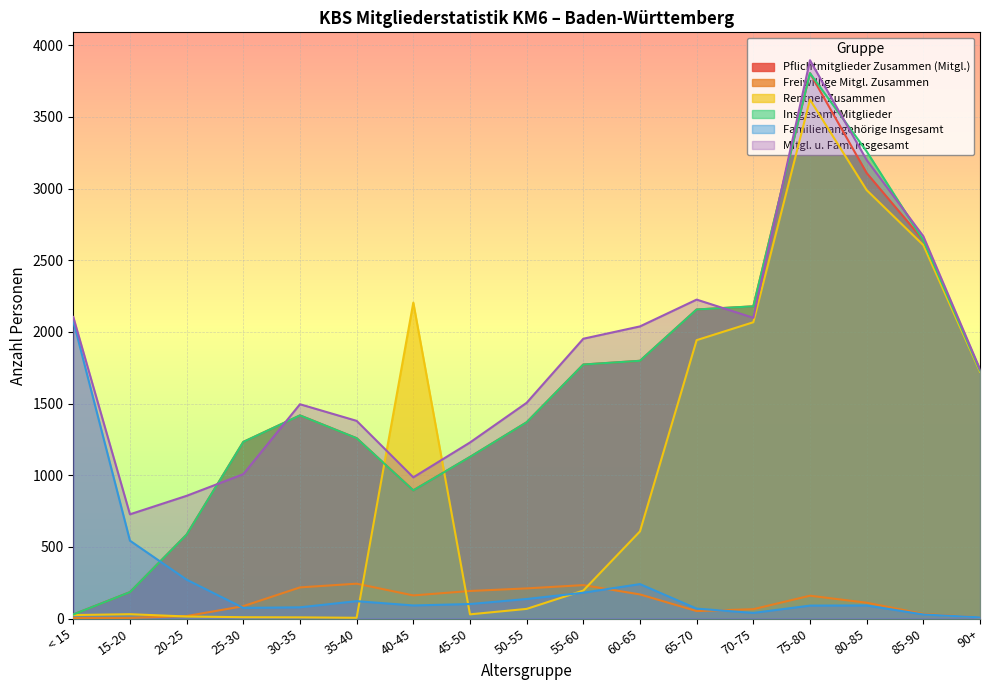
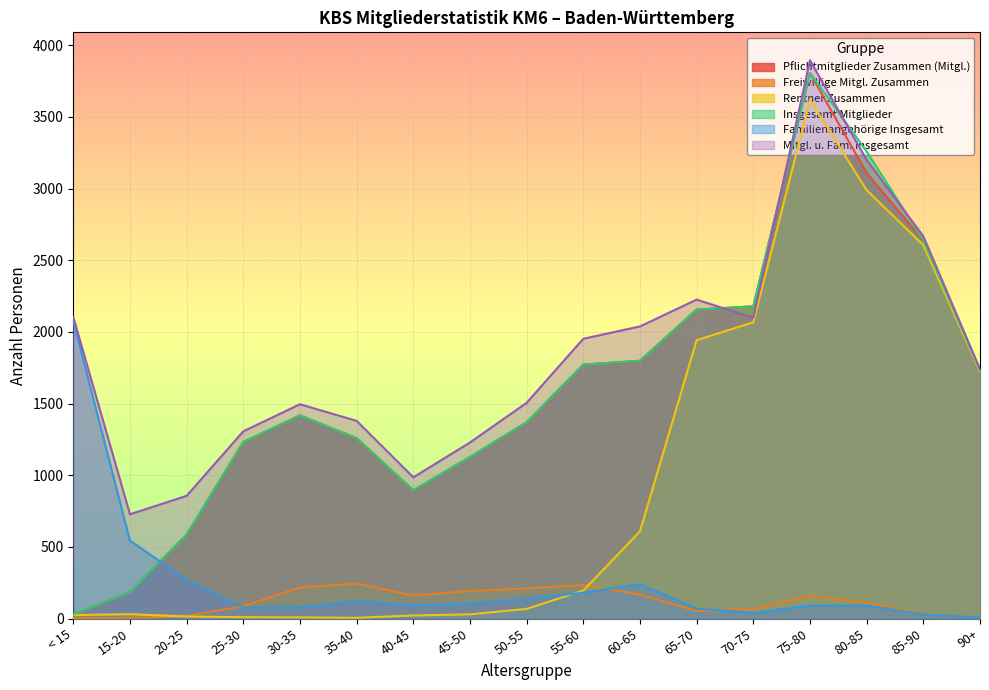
  {
    "Rentner Zusammen": {
      "15-20": 30,
      "25-30": 10,
      "30-35": 10,
      "35-40": 10,
-     "40-45": 2200,
+     "40-45": 20,
      "45-50": 30,
      "50-55": 70,
      "60-65": 610,
      "65-70": 1940,
      "70-75": 2070,
      "80-85": 2990,
      "85-90": 2610
    },
    "Familienangehörige Insgesamt": {
      "< 15": 2080,
      "15-20": 540,
      "20-25": 270,
      "30-35": 80,
      "35-40": 120,
      "40-45": 90,
      "45-50": 100,
      "50-55": 140,
      "60-65": 240,
      "70-75": 40,
      "75-80": 90,
      "80-85": 90
    },
    "Mitgl. u. Fam. Insgesamt": {
      "< 15": 2100,
      "15-20": 730,
      "20-25": 860,
-     "25-30": 1010,
+     "25-30": 1310,
      "30-35": 1500,
      "35-40": 1380,
      "40-45": 990,
      "45-50": 1230,
      "50-55": 1510,
      "55-60": 1950,
      "60-65": 2040,
      "65-70": 2230,
      "70-75": 2100,
      "80-85": 3200,
      "85-90": 2670
    }
  }
